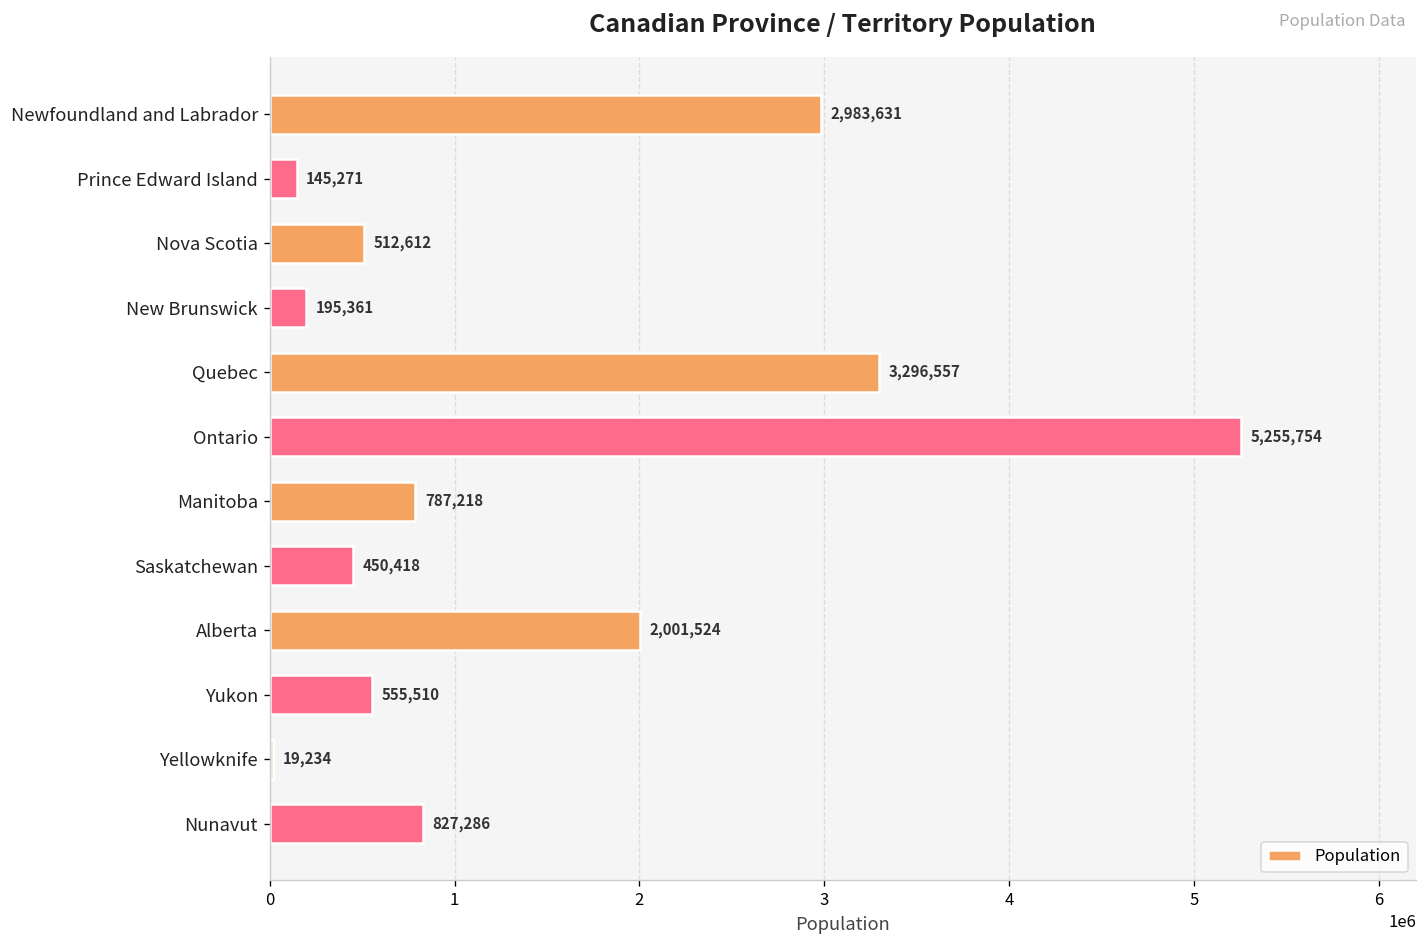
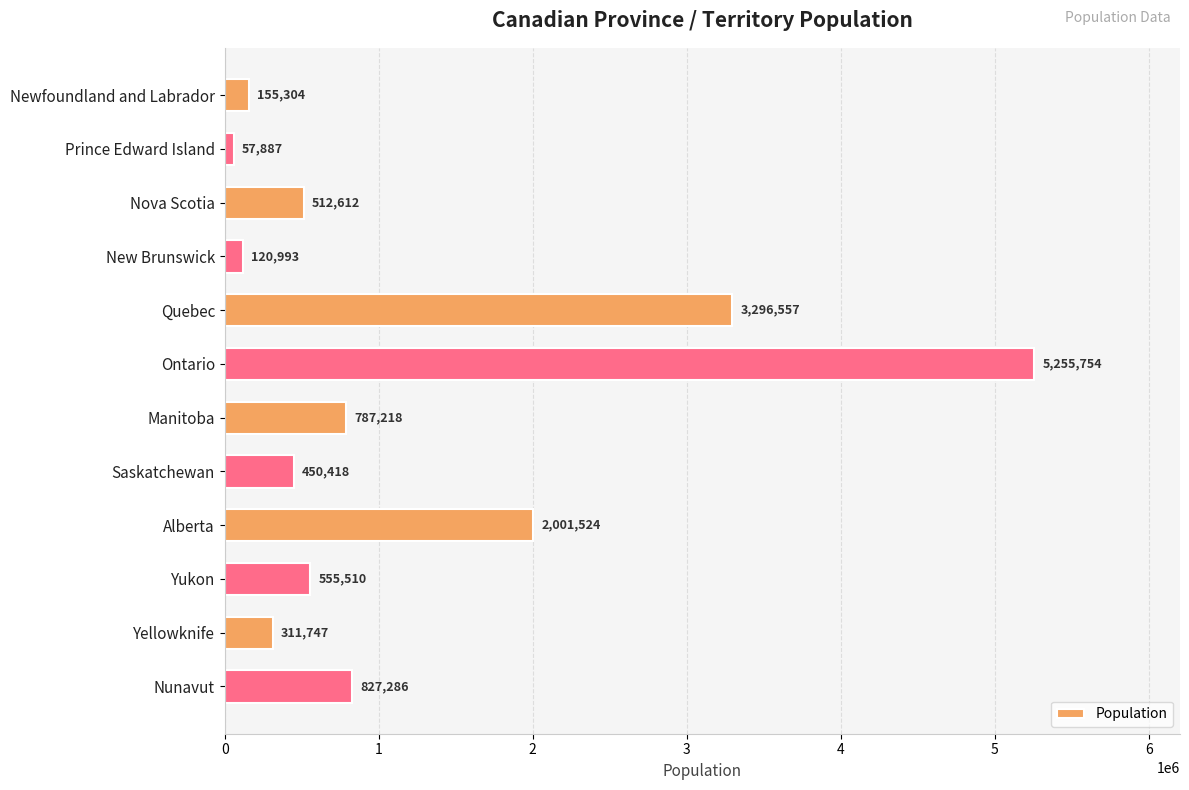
  {
-   "Newfoundland and Labrador": "2,983,631",
-   "Prince Edward Island": "145,271",
+   "Newfoundland and Labrador": "155,304",
+   "Prince Edward Island": "57,887",
    "Nova Scotia": "512,612",
-   "New Brunswick": "195,361",
+   "New Brunswick": "120,993",
    "Quebec": "3,296,557",
    "Ontario": "5,255,754",
    "Manitoba": "787,218",
    "Saskatchewan": "450,418",
    "Alberta": "2,001,524",
    "Yukon": "555,510",
-   "Yellowknife": "19,234",
+   "Yellowknife": "311,747",
    "Nunavut": "827,286"
  }
